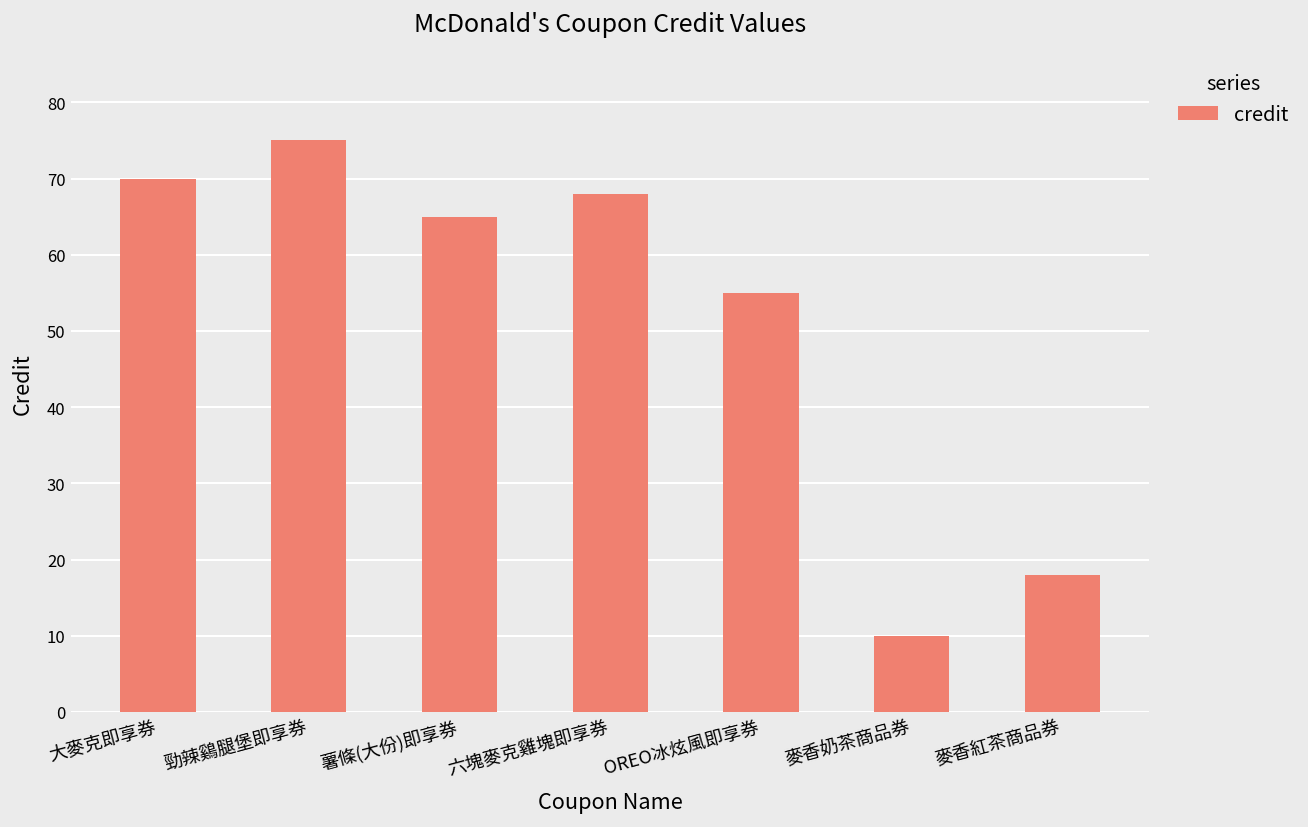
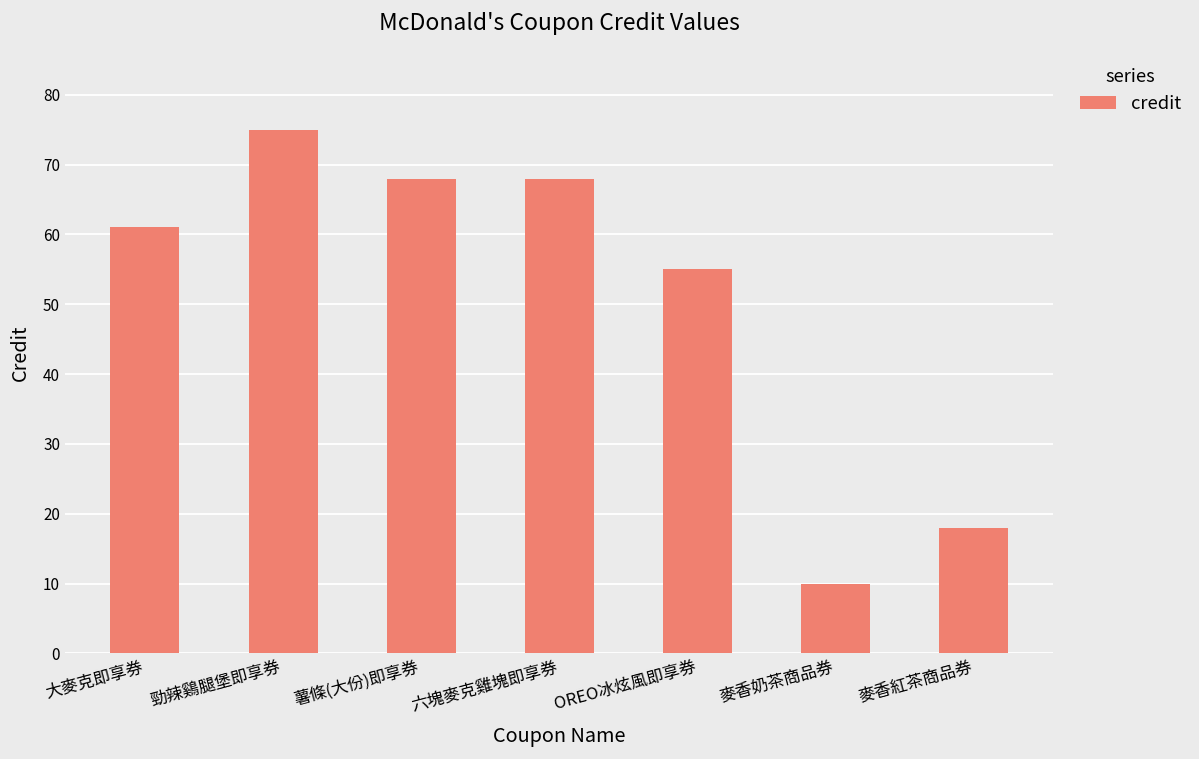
  {
-   "大麥克即享券": 70,
+   "大麥克即享券": 61,
    "勁辣鷄腿堡即享券": 75,
-   "薯條(大份)即享券": 65,
+   "薯條(大份)即享券": 68,
    "六塊麥克雞塊即享券": 68,
    "OREO冰炫風即享券": 55,
    "麥香奶茶商品券": 10,
    "麥香紅茶商品券": 18
  }
